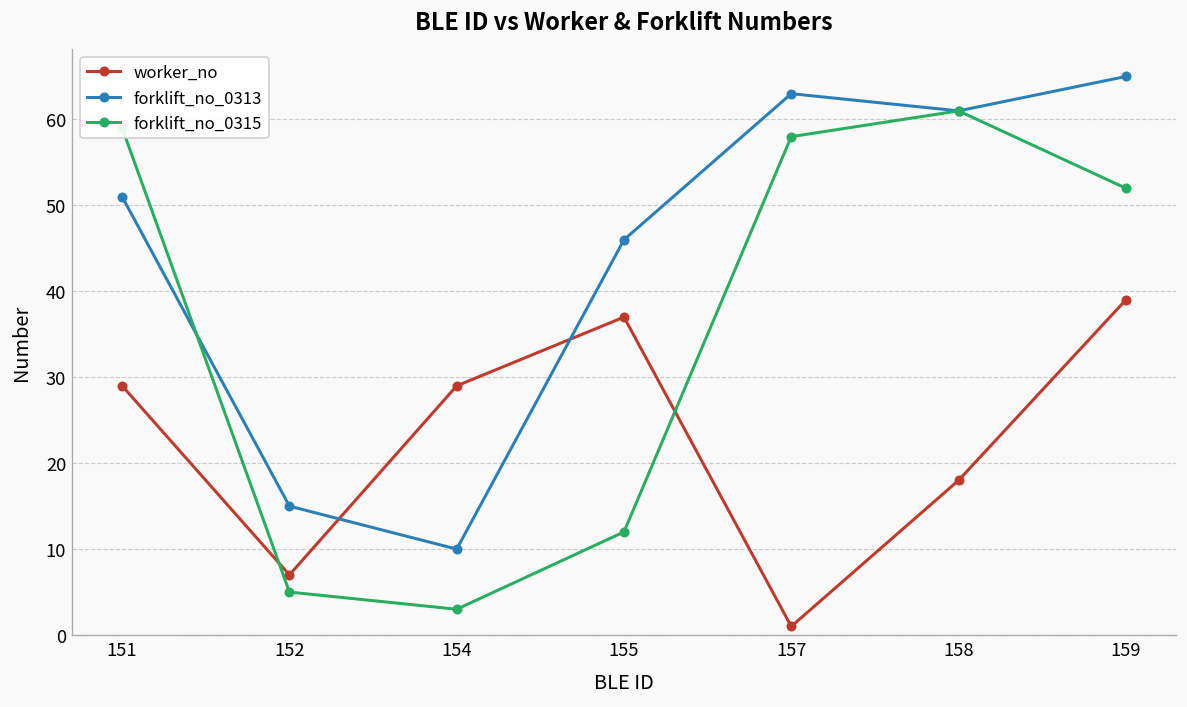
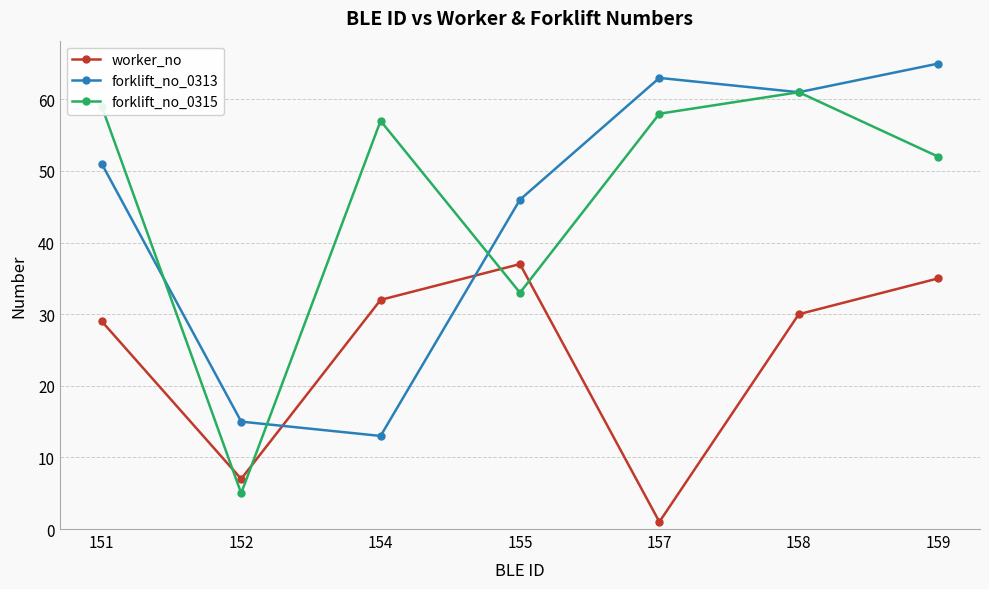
  {
    "worker_no": {
      "151": 29,
      "152": 7,
-     "154": 29,
+     "154": 32,
      "155": 37,
      "157": 1,
-     "158": 18,
-     "159": 39
+     "158": 30,
+     "159": 35
    },
    "forklift_no_0313": {
      "151": 51,
      "152": 15,
-     "154": 10,
+     "154": 13,
      "155": 46,
      "157": 63,
      "159": 65
    },
    "forklift_no_0315": {
      "152": 5,
-     "154": 3,
-     "155": 12,
+     "154": 57,
+     "155": 33,
      "157": 58,
      "159": 52
    }
  }
